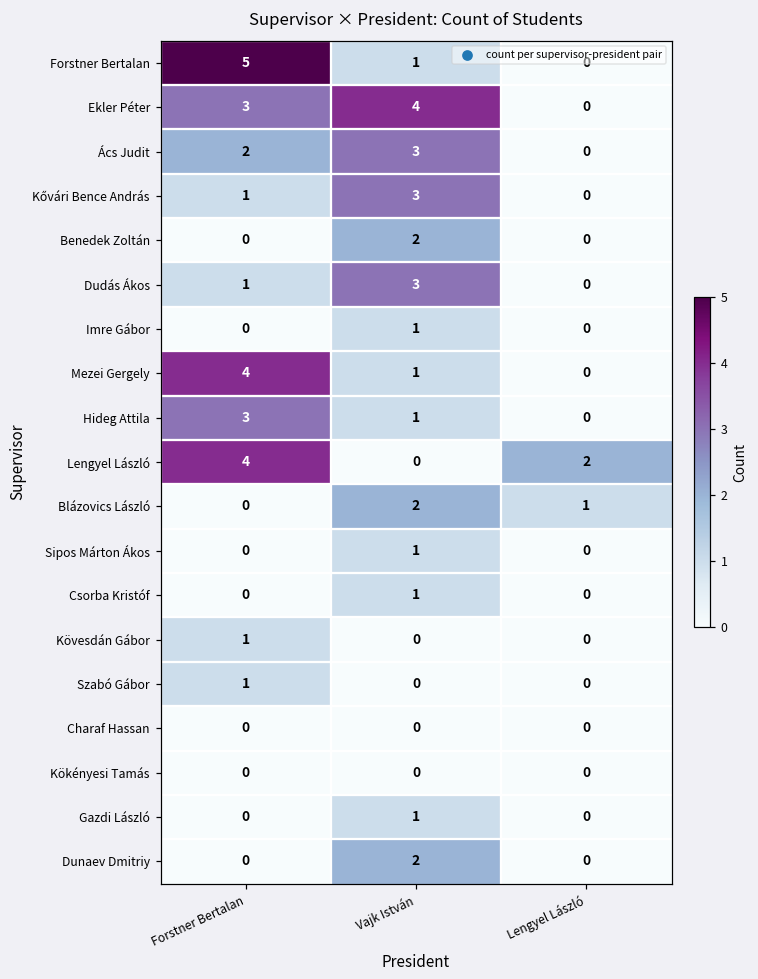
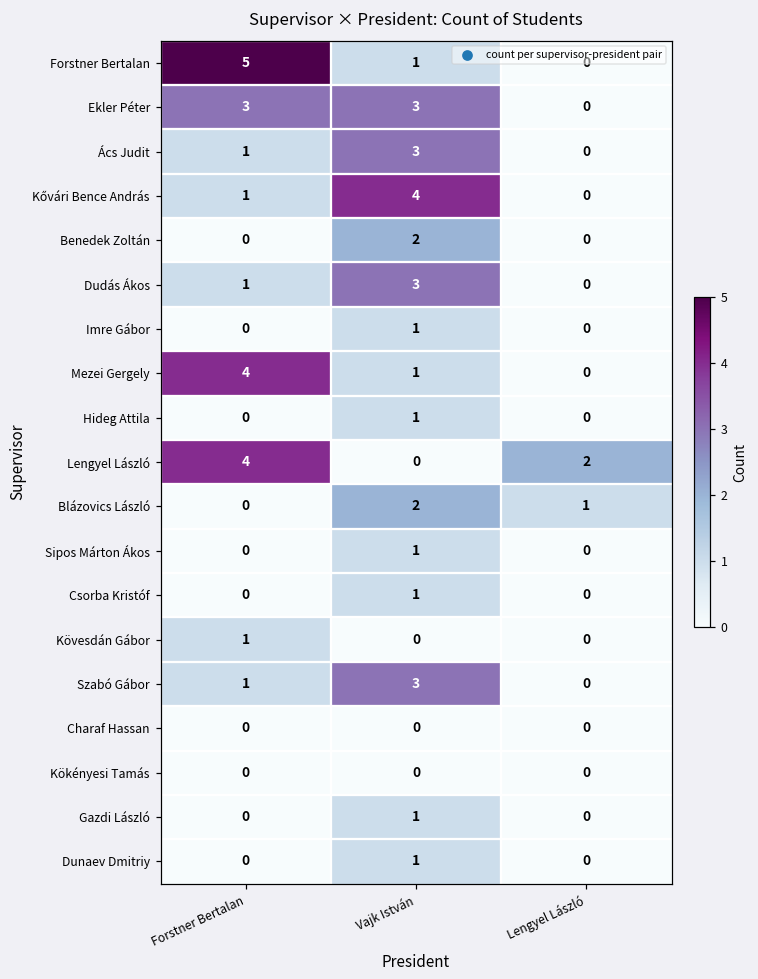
  {
    "Forstner Bertalan": {
      "Forstner Bertalan": 5,
      "Vajk István": 1
    },
    "Ekler Péter": {
      "Forstner Bertalan": 3,
-     "Vajk István": 4,
+     "Vajk István": 3,
      "Lengyel László": 0
    },
    "Ács Judit": {
-     "Forstner Bertalan": 2,
+     "Forstner Bertalan": 1,
      "Vajk István": 3,
      "Lengyel László": 0
    },
    "Kővári Bence András": {
      "Forstner Bertalan": 1,
-     "Vajk István": 3,
+     "Vajk István": 4,
      "Lengyel László": 0
    },
    "Benedek Zoltán": {
      "Forstner Bertalan": 0,
      "Vajk István": 2,
      "Lengyel László": 0
    },
    "Dudás Ákos": {
      "Forstner Bertalan": 1,
      "Vajk István": 3,
      "Lengyel László": 0
    },
    "Imre Gábor": {
      "Forstner Bertalan": 0,
      "Vajk István": 1,
      "Lengyel László": 0
    },
    "Mezei Gergely": {
      "Forstner Bertalan": 4,
      "Vajk István": 1,
      "Lengyel László": 0
    },
    "Hideg Attila": {
-     "Forstner Bertalan": 3,
+     "Forstner Bertalan": 0,
      "Vajk István": 1,
      "Lengyel László": 0
    },
    "Lengyel László": {
      "Forstner Bertalan": 4,
      "Vajk István": 0,
      "Lengyel László": 2
    },
    "Blázovics László": {
      "Forstner Bertalan": 0,
      "Vajk István": 2,
      "Lengyel László": 1
    },
    "Sipos Márton Ákos": {
      "Forstner Bertalan": 0,
      "Vajk István": 1,
      "Lengyel László": 0
    },
    "Csorba Kristóf": {
      "Forstner Bertalan": 0,
      "Vajk István": 1,
      "Lengyel László": 0
    },
    "Kövesdán Gábor": {
      "Forstner Bertalan": 1,
      "Vajk István": 0,
      "Lengyel László": 0
    },
    "Szabó Gábor": {
      "Forstner Bertalan": 1,
-     "Vajk István": 0,
+     "Vajk István": 3,
      "Lengyel László": 0
    },
    "Charaf Hassan": {
      "Forstner Bertalan": 0,
      "Vajk István": 0,
      "Lengyel László": 0
    },
    "Kökényesi Tamás": {
      "Forstner Bertalan": 0,
      "Vajk István": 0,
      "Lengyel László": 0
    },
    "Gazdi László": {
      "Forstner Bertalan": 0,
      "Vajk István": 1,
      "Lengyel László": 0
    },
    "Dunaev Dmitriy": {
      "Forstner Bertalan": 0,
-     "Vajk István": 2,
+     "Vajk István": 1,
      "Lengyel László": 0
    }
  }
